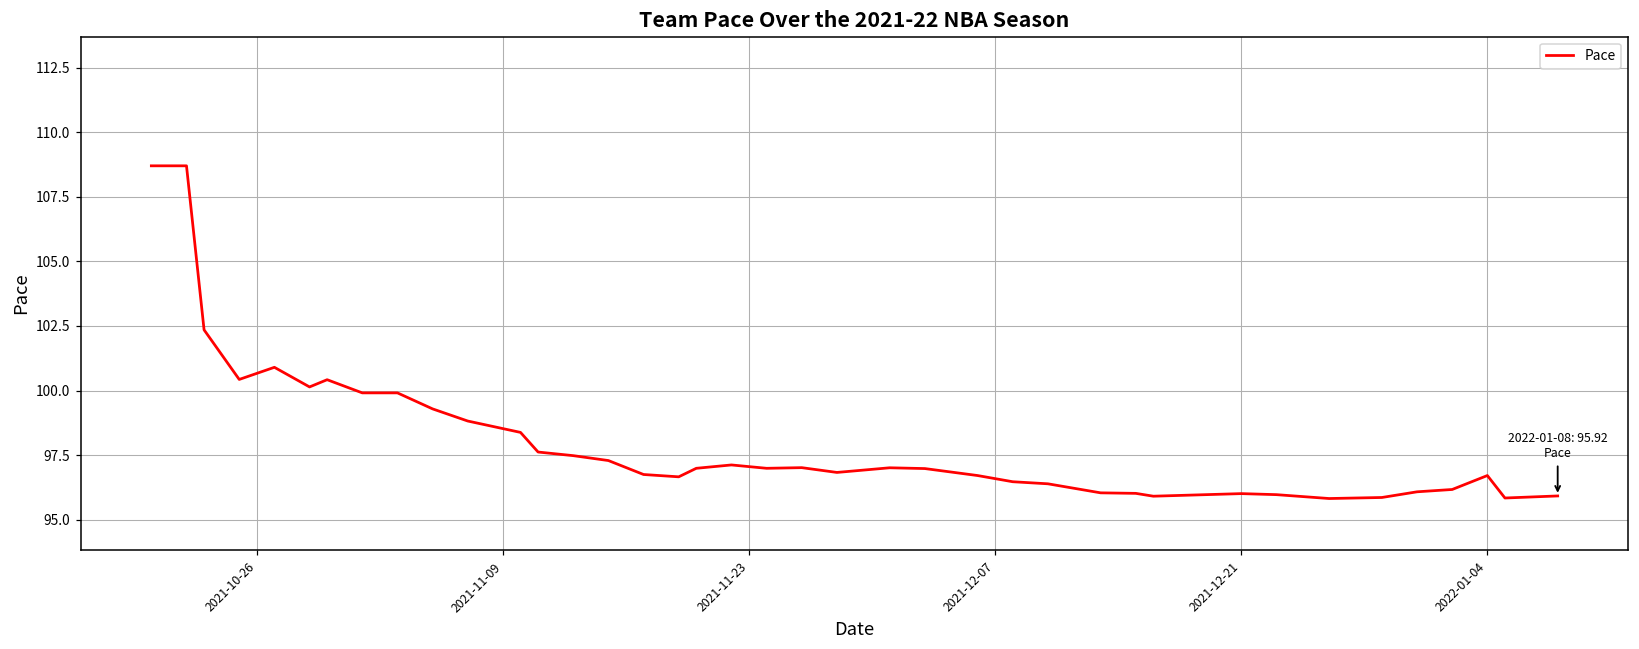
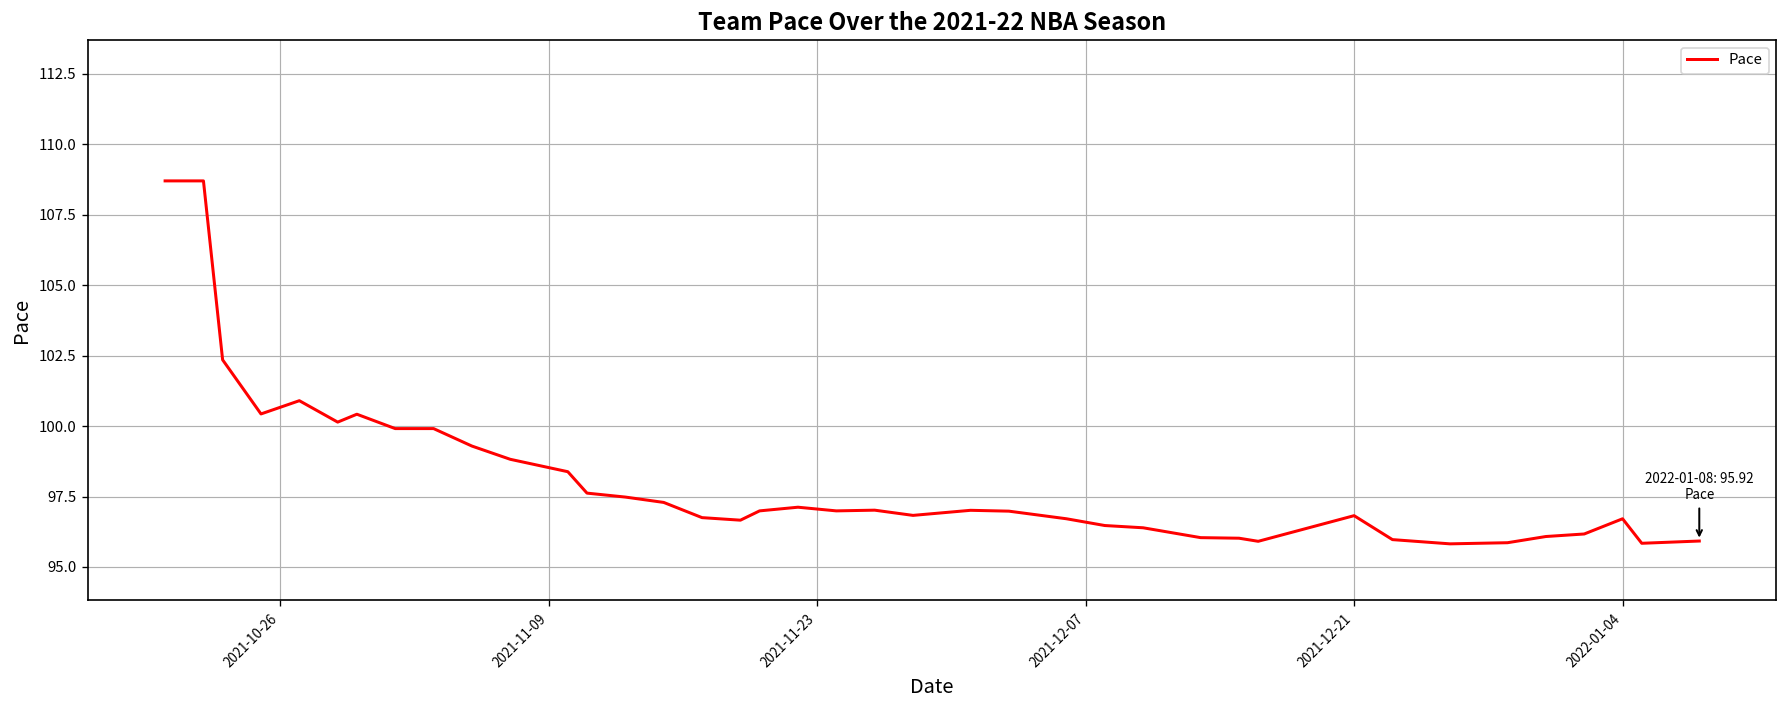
  {
-   "2021-12-21": 96.0,
+   "2021-12-21": 96.8,
    "2022-01-04": 96.7
  }
